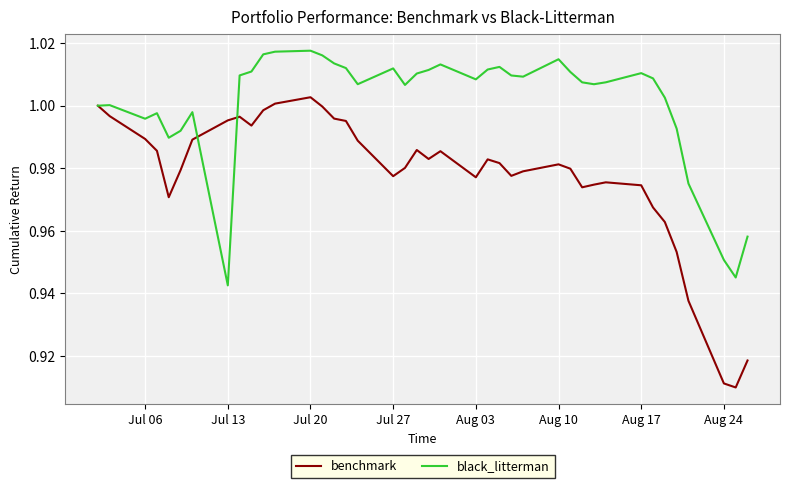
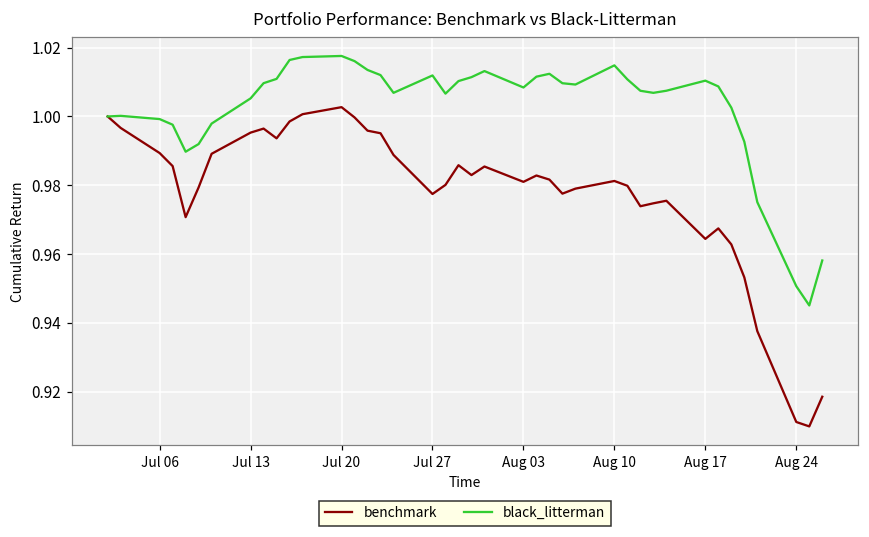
  {
    "benchmark": {
      "Jul 06": 0.989,
      "Jul 13": 0.995,
      "Jul 20": 1.003,
      "Jul 27": 0.977,
-     "Aug 03": 0.977,
+     "Aug 03": 0.981,
      "Aug 10": 0.981,
-     "Aug 17": 0.975,
+     "Aug 17": 0.964,
      "Aug 24": 0.911
    },
    "black_litterman": {
-     "Jul 06": 0.996,
-     "Jul 13": 0.943,
+     "Jul 06": 0.999,
+     "Jul 13": 1.005,
      "Jul 20": 1.018,
      "Jul 27": 1.012,
      "Aug 03": 1.008,
      "Aug 10": 1.015,
      "Aug 17": 1.010,
      "Aug 24": 0.951
    }
  }
